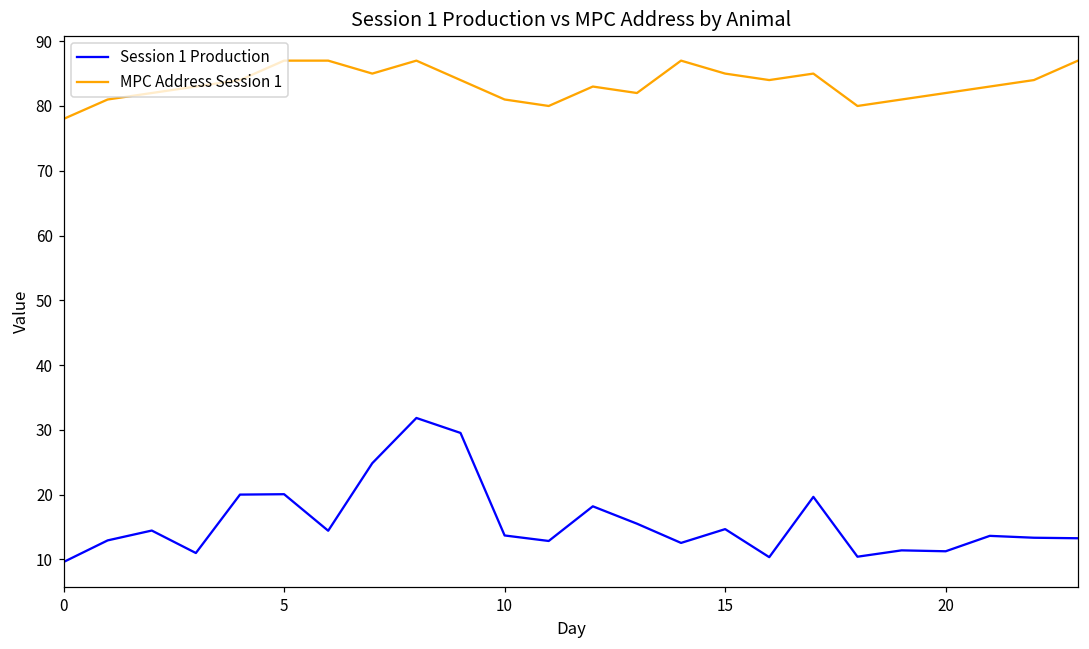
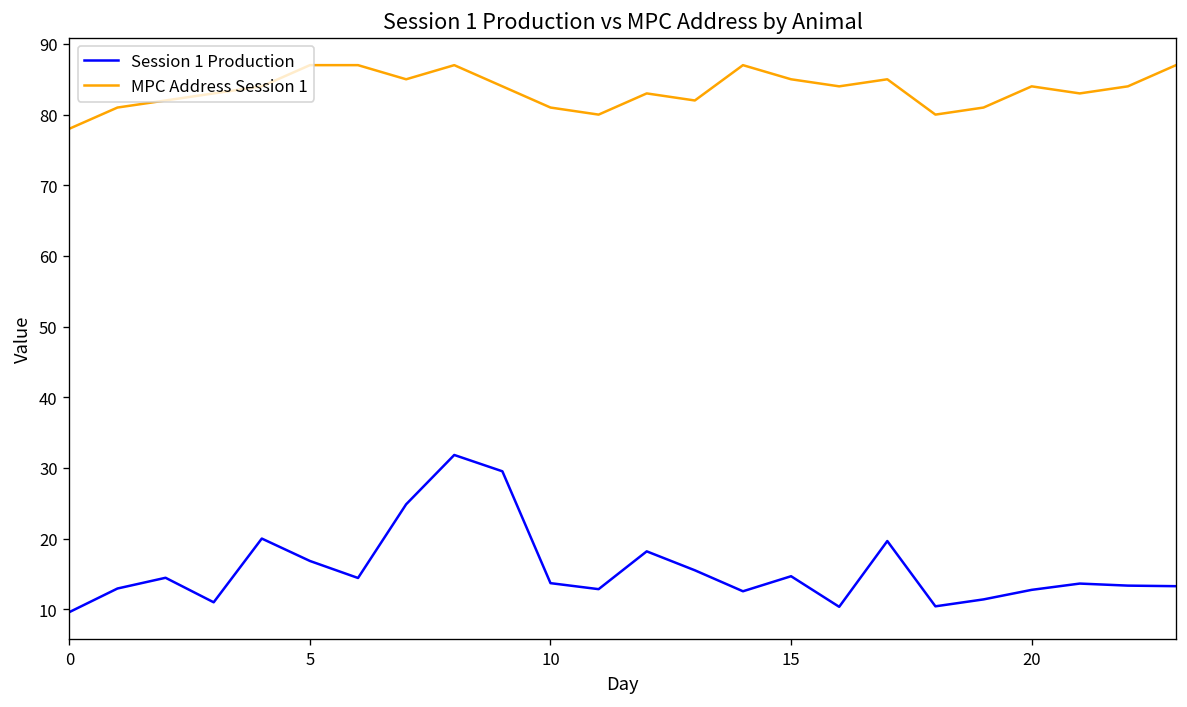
  {
    "Session 1 Production": {
      "0": 10,
-     "5": 20,
+     "5": 17,
      "10": 14,
      "15": 15,
-     "20": 11
+     "20": 13
    },
    "MPC Address Session 1": {
      "0": 78,
      "10": 81,
      "15": 85,
-     "20": 82
+     "20": 84
    }
  }
